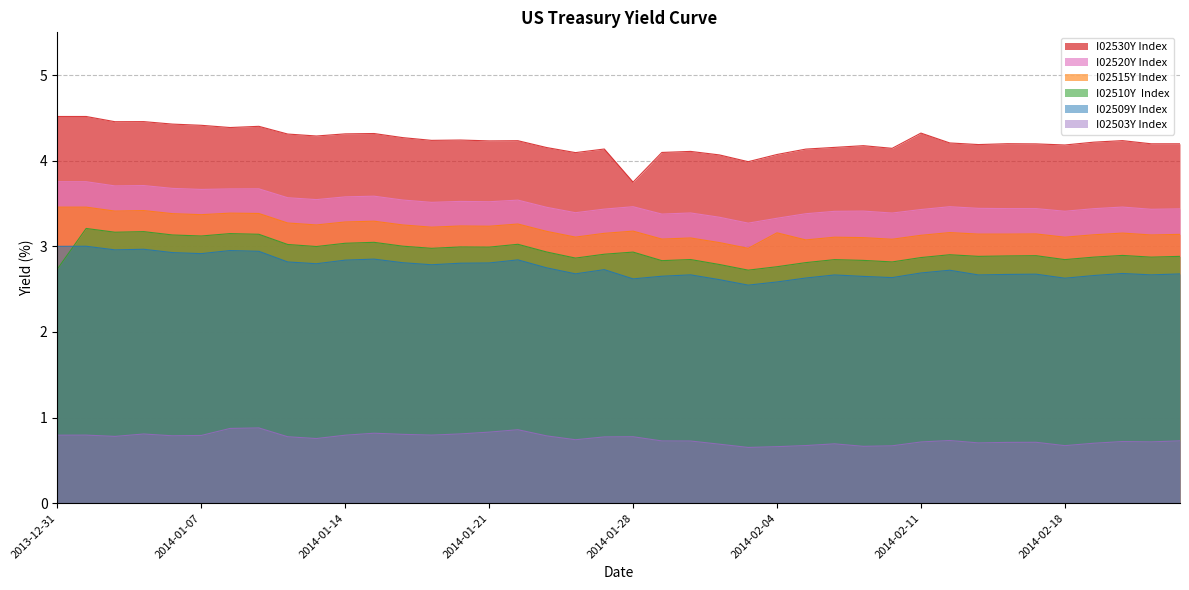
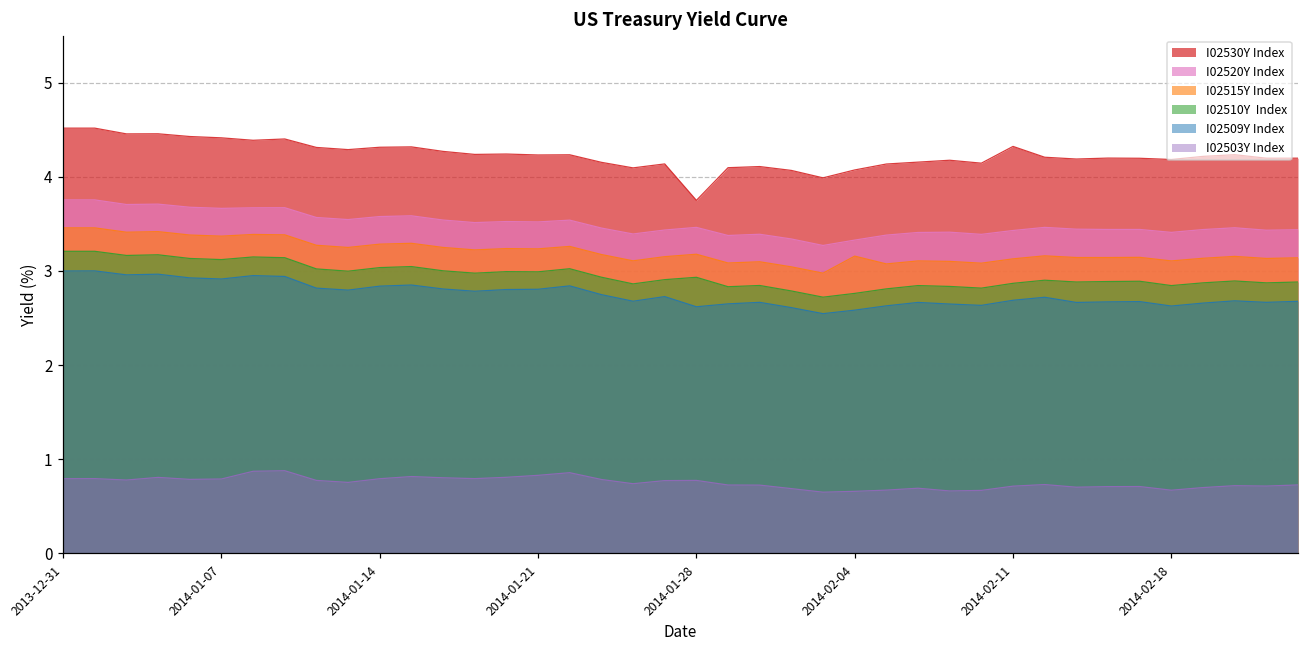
  {
    "I02530Y Index": {
      "2013-12-31": 4.5,
      "2014-01-07": 4.4,
      "2014-01-14": 4.3,
      "2014-01-21": 4.2,
      "2014-01-28": 3.8,
      "2014-02-04": 4.1,
      "2014-02-11": 4.3,
      "2014-02-18": 4.2
    },
    "I02515Y Index": {
      "2013-12-31": 3.5,
      "2014-01-07": 3.4,
      "2014-01-14": 3.3,
      "2014-01-21": 3.2,
      "2014-01-28": 3.2,
      "2014-02-04": 3.2,
      "2014-02-11": 3.1,
      "2014-02-18": 3.1
    },
    "I02510Y Index": {
-     "2013-12-31": 2.7,
+     "2013-12-31": 3.2,
      "2014-01-07": 3.1,
      "2014-01-14": 3.0,
      "2014-01-21": 3.0,
      "2014-01-28": 2.9,
      "2014-02-04": 2.8,
      "2014-02-11": 2.9,
      "2014-02-18": 2.8
    },
    "I02509Y Index": {
      "2013-12-31": 3.0,
      "2014-01-07": 2.9,
      "2014-01-14": 2.8,
      "2014-01-21": 2.8,
      "2014-01-28": 2.6,
      "2014-02-04": 2.6,
      "2014-02-11": 2.7,
      "2014-02-18": 2.6
    }
  }
